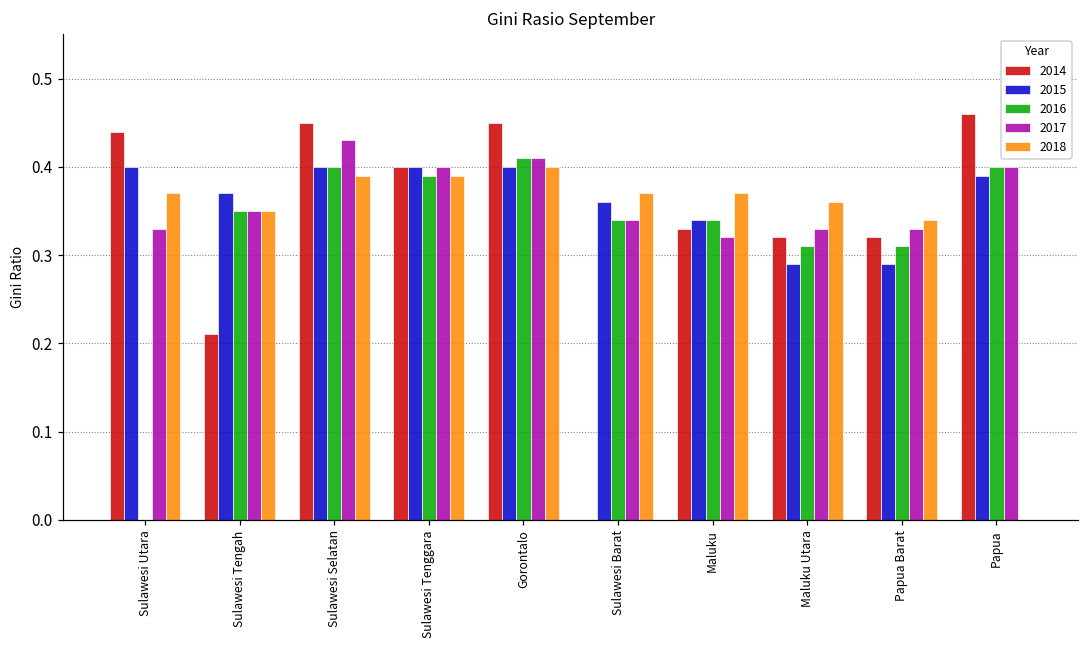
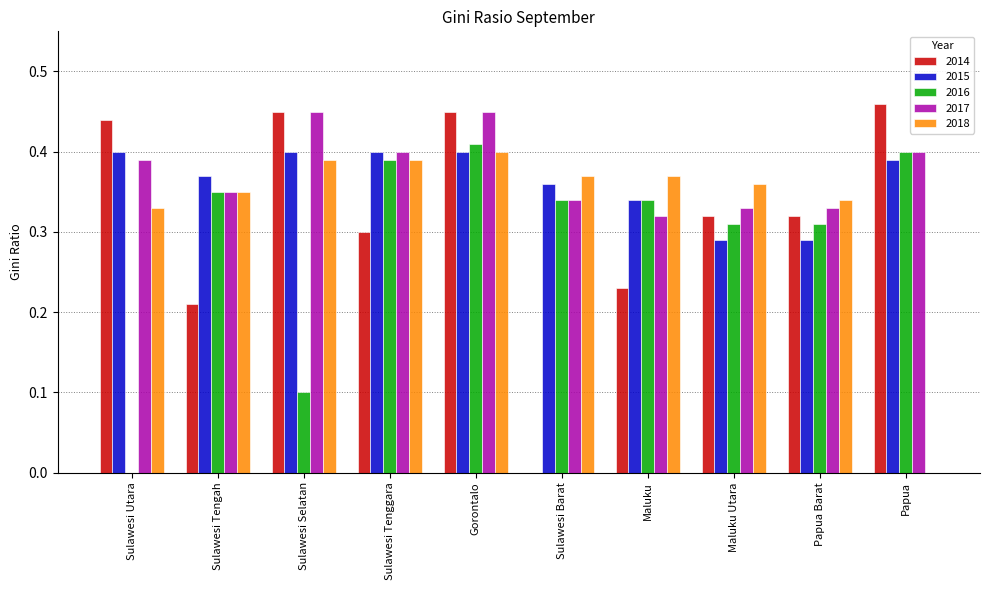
  {
    "2014": {
      "Sulawesi Utara": 0.44,
      "Sulawesi Tengah": 0.21,
      "Sulawesi Selatan": 0.45,
-     "Sulawesi Tenggara": 0.4,
+     "Sulawesi Tenggara": 0.3,
      "Gorontalo": 0.45,
      "Sulawesi Barat": 0.00,
-     "Maluku": 0.33,
+     "Maluku": 0.23,
      "Maluku Utara": 0.32,
      "Papua Barat": 0.32,
      "Papua": 0.46
    },
    "2015": {
      "Sulawesi Utara": 0.40,
      "Sulawesi Tengah": 0.37,
      "Sulawesi Selatan": 0.40,
      "Sulawesi Tenggara": 0.40,
      "Gorontalo": 0.40,
      "Sulawesi Barat": 0.36,
      "Maluku": 0.34,
      "Maluku Utara": 0.29,
      "Papua Barat": 0.29,
      "Papua": 0.39
    },
    "2016": {
      "Sulawesi Utara": 0.0,
      "Sulawesi Tengah": 0.35,
-     "Sulawesi Selatan": 0.4,
+     "Sulawesi Selatan": 0.1,
      "Sulawesi Tenggara": 0.39,
      "Gorontalo": 0.41,
      "Sulawesi Barat": 0.34,
      "Maluku": 0.34,
      "Maluku Utara": 0.31,
      "Papua Barat": 0.31,
      "Papua": 0.4
    },
    "2017": {
-     "Sulawesi Utara": 0.33,
+     "Sulawesi Utara": 0.39,
      "Sulawesi Tengah": 0.35,
-     "Sulawesi Selatan": 0.43,
+     "Sulawesi Selatan": 0.45,
      "Sulawesi Tenggara": 0.40,
-     "Gorontalo": 0.41,
+     "Gorontalo": 0.45,
      "Sulawesi Barat": 0.34,
      "Maluku": 0.32,
      "Maluku Utara": 0.33,
      "Papua Barat": 0.33,
      "Papua": 0.40
    },
    "2018": {
-     "Sulawesi Utara": 0.37,
+     "Sulawesi Utara": 0.33,
      "Sulawesi Tengah": 0.35,
      "Sulawesi Selatan": 0.39,
      "Sulawesi Tenggara": 0.39,
      "Gorontalo": 0.40,
      "Sulawesi Barat": 0.37,
      "Maluku": 0.37,
      "Maluku Utara": 0.36,
      "Papua Barat": 0.34,
      "Papua": 0.00
    }
  }
